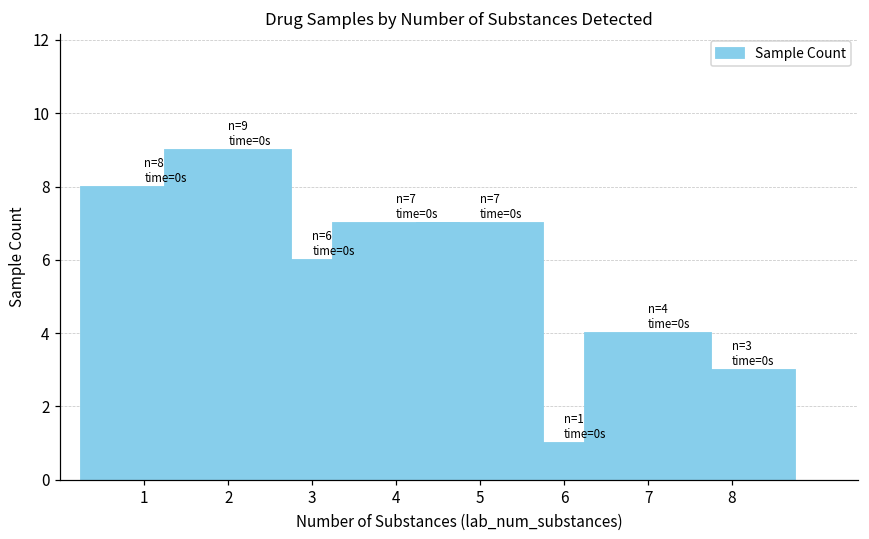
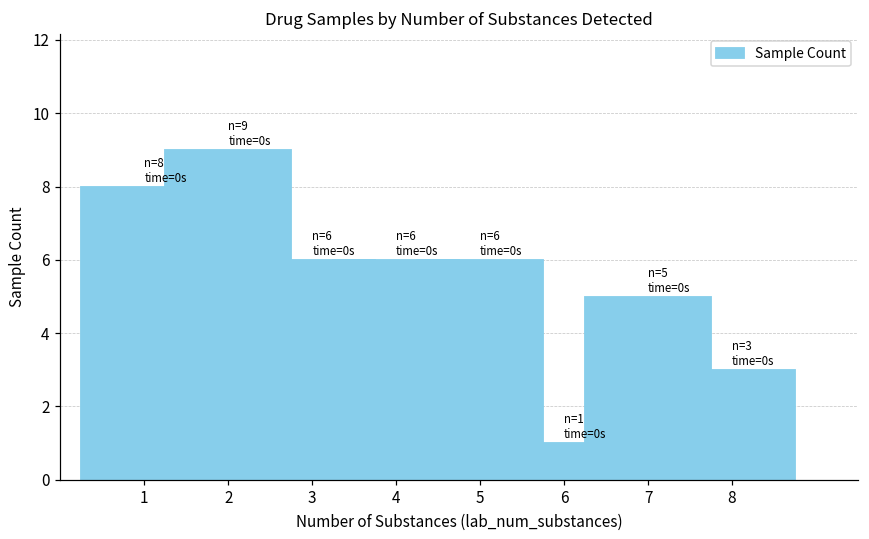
  {
    "1": 8,
    "2": 9,
    "3": 6,
-   "4": 7,
-   "5": 7,
+   "4": 6,
+   "5": 6,
    "6": 1,
-   "7": 4,
+   "7": 5,
    "8": 3
  }
